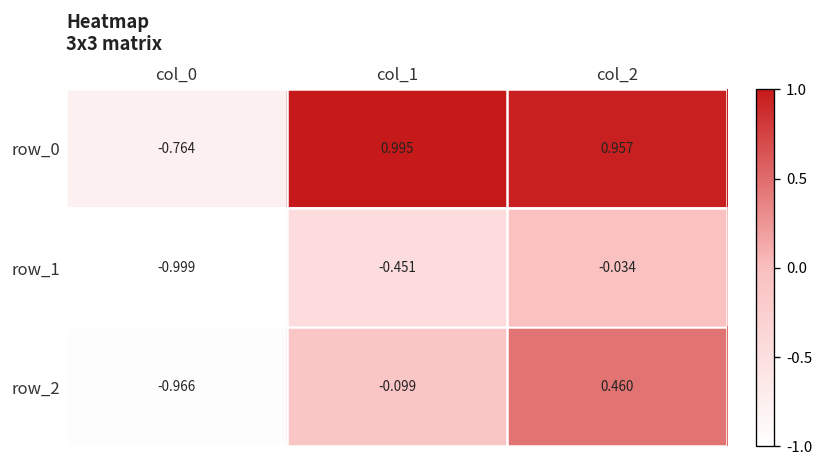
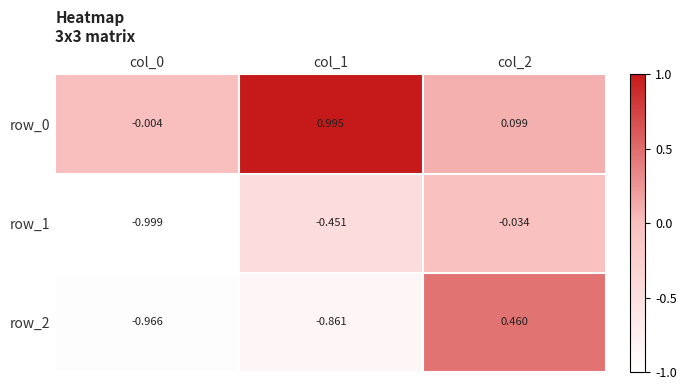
  {
    "row_0": {
-     "col_0": -0.764,
+     "col_0": -0.004,
      "col_1": 0.995,
-     "col_2": 0.957
+     "col_2": 0.099
    },
    "row_1": {
      "col_0": -0.999,
      "col_1": -0.451,
      "col_2": -0.034
    },
    "row_2": {
      "col_0": -0.966,
-     "col_1": -0.099,
+     "col_1": -0.861,
      "col_2": 0.460
    }
  }
